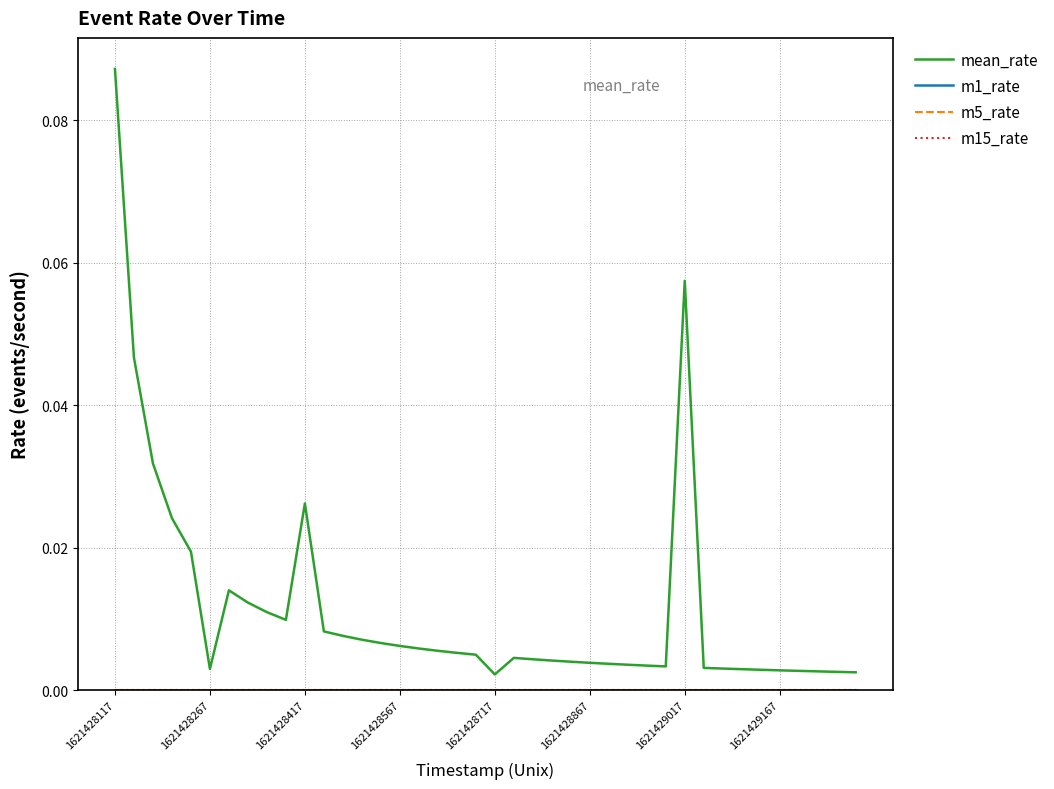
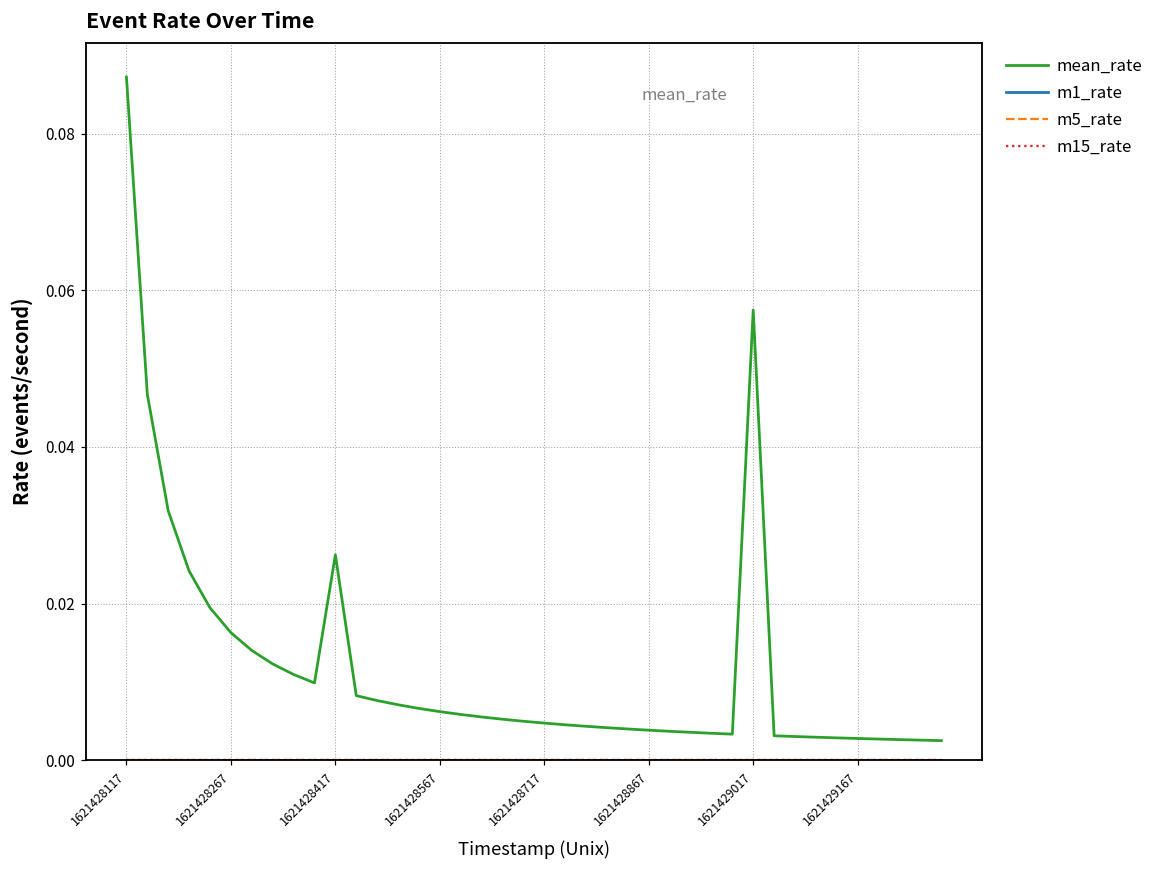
  {
    "mean_rate": {
      "1621428117": 0.087,
-     "1621428267": 0.003,
+     "1621428267": 0.016,
      "1621428417": 0.026,
      "1621428567": 0.006,
-     "1621428717": 0.002,
+     "1621428717": 0.005,
      "1621428867": 0.004,
      "1621429017": 0.057,
      "1621429167": 0.003
    },
    "m15_rate": {
      "1621428117": 0.000,
      "1621428267": 0.000,
      "1621428417": 0.000,
      "1621428567": 0.000,
      "1621428717": 0.000,
      "1621428867": 0.000,
      "1621429017": 0.000,
      "1621429167": 0.000
    }
  }
